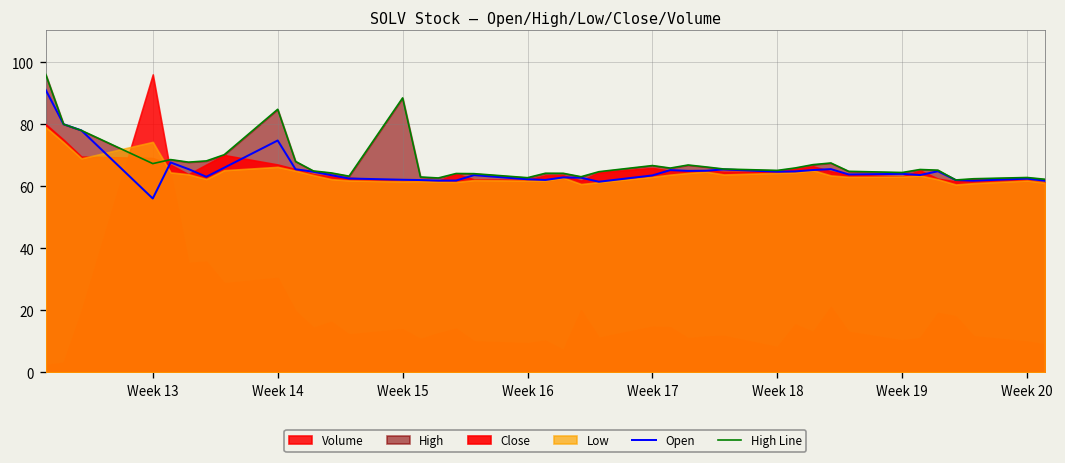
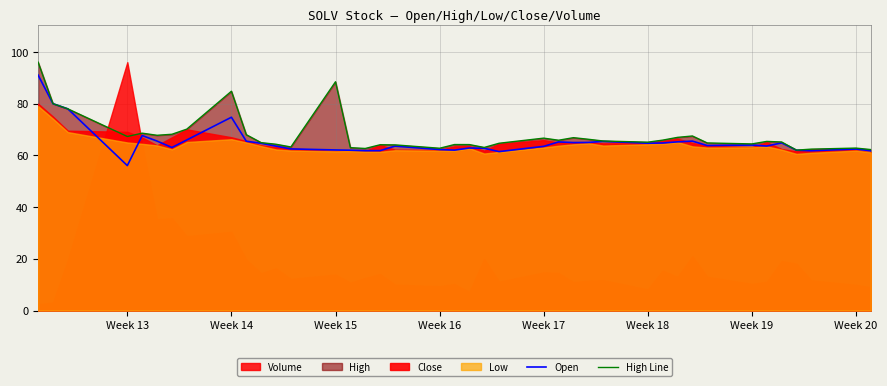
  {
    "Open": {
      "Week 13": 56,
      "Week 14": 75
    },
    "High": {
      "Week 13": 67,
      "Week 14": 85,
      "Week 15": 88
    },
    "Low": {
-     "Week 13": 74
+     "Week 13": 65
    }
  }
